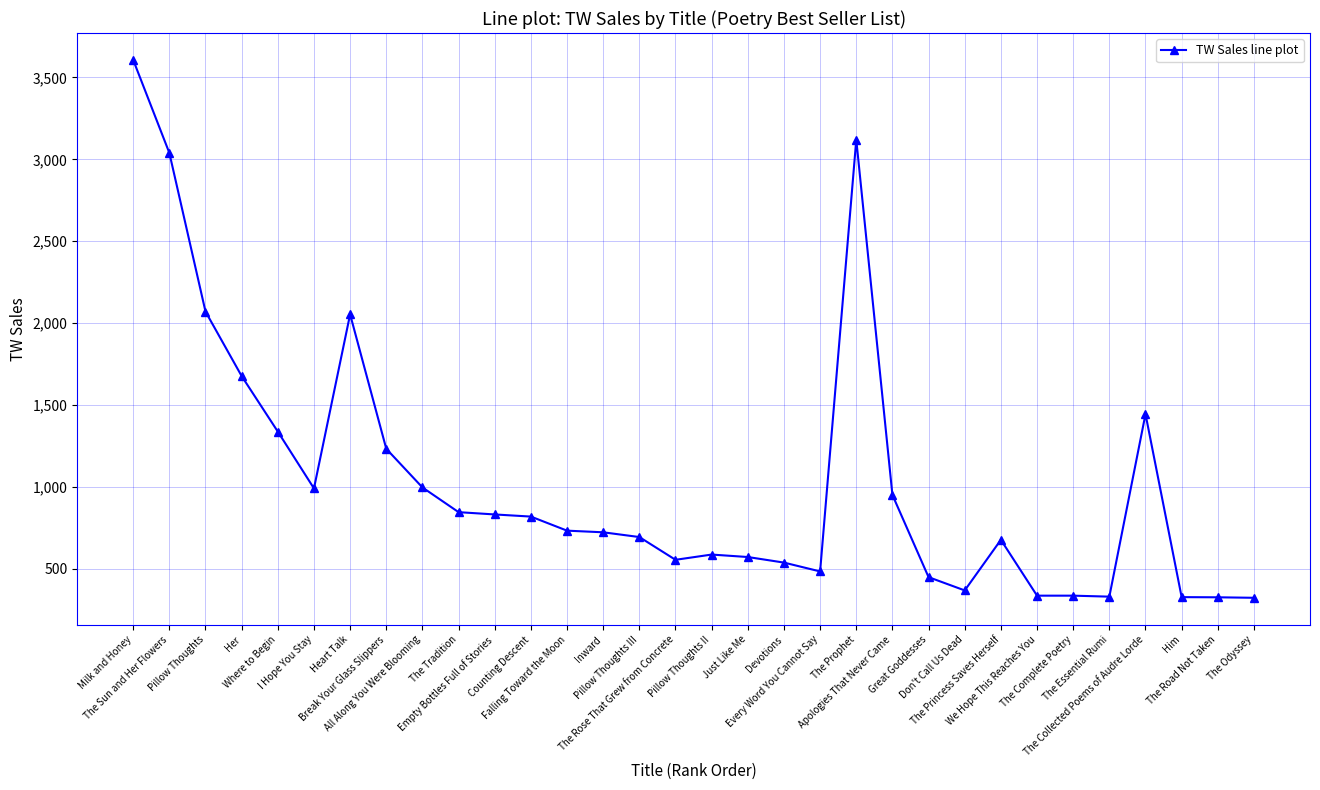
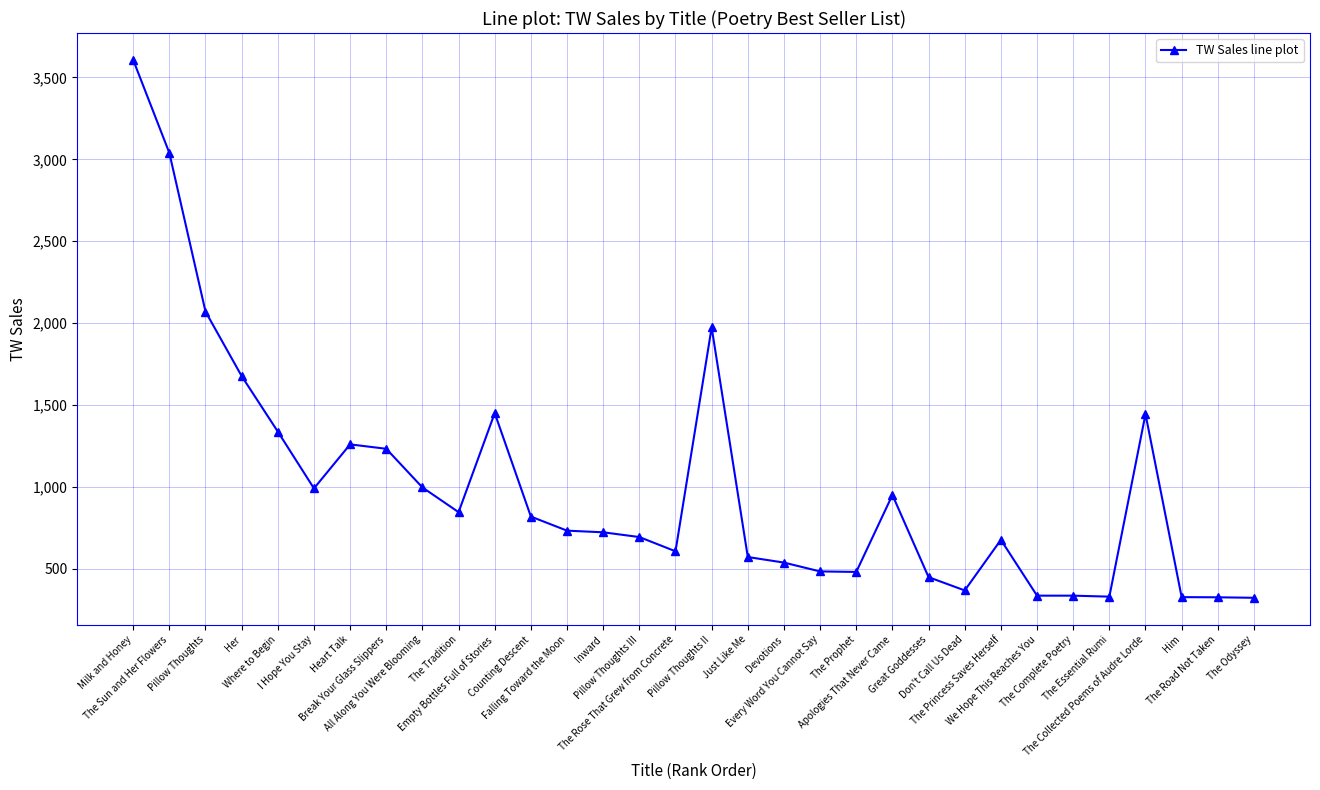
  {
    "Milk and Honey": "3,610",
    "The Sun and Her Flowers": "3,040",
    "Pillow Thoughts": "2,070",
    "Her": "1,680",
    "Where to Begin": "1,340",
    "I Hope You Stay": "990",
-   "Heart Talk": "2,050",
+   "Heart Talk": "1,260",
    "Break Your Glass Slippers": "1,230",
    "All Along You Were Blooming": "1,000",
    "The Tradition": "850",
-   "Empty Bottles Full of Stories": "830",
+   "Empty Bottles Full of Stories": "1,450",
    "Counting Descent": "820",
    "Falling Toward the Moon": "730",
    "Inward": "720",
    "Pillow Thoughts III": "690",
-   "The Rose That Grew from Concrete": "550",
-   "Pillow Thoughts II": "590",
+   "The Rose That Grew from Concrete": "610",
+   "Pillow Thoughts II": "1,970",
    "Just Like Me": "570",
    "Devotions": "540",
    "Every Word You Cannot Say": "480",
-   "The Prophet": "3,120",
+   "The Prophet": "480",
    "Apologies That Never Came": "950",
    "Great Goddesses": "450",
    "Don't Call Us Dead": "370",
    "The Princess Saves Herself": "680",
    "We Hope This Reaches You": "340",
    "The Complete Poetry": "340",
    "The Essential Rumi": "330",
    "The Collected Poems of Audre Lorde": "1,440",
    "Him": "330",
    "The Road Not Taken": "330",
    "The Odyssey": "320"
  }
